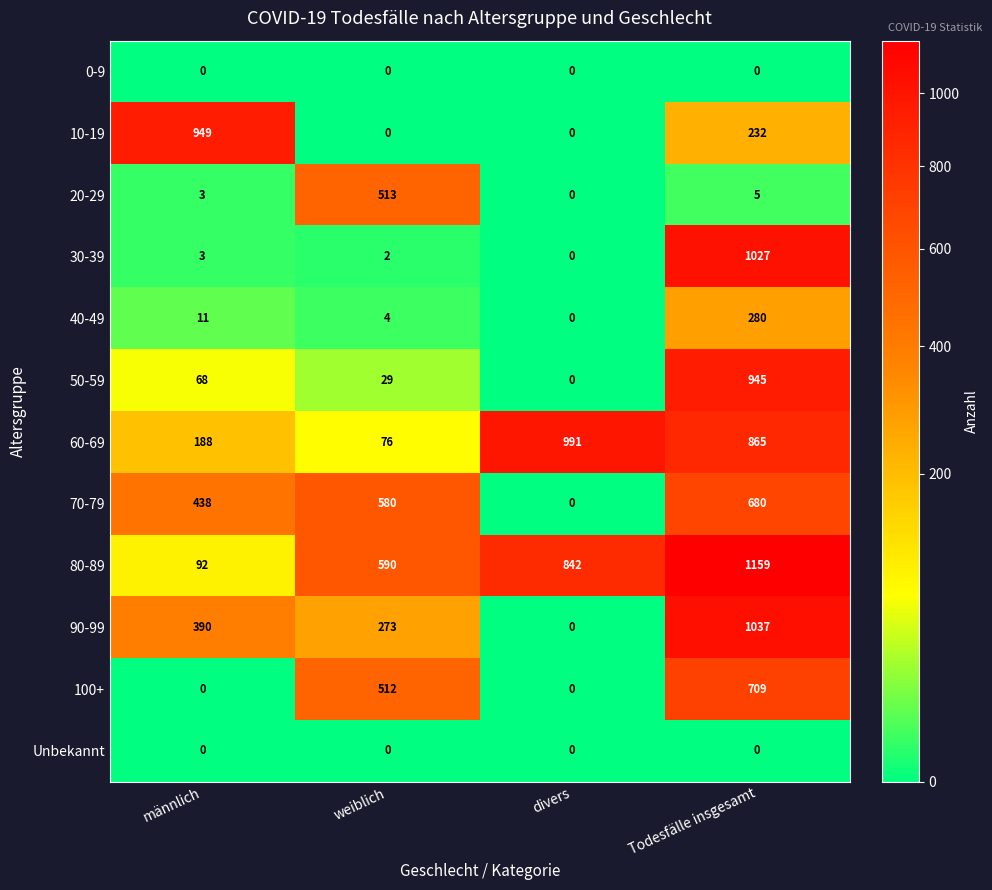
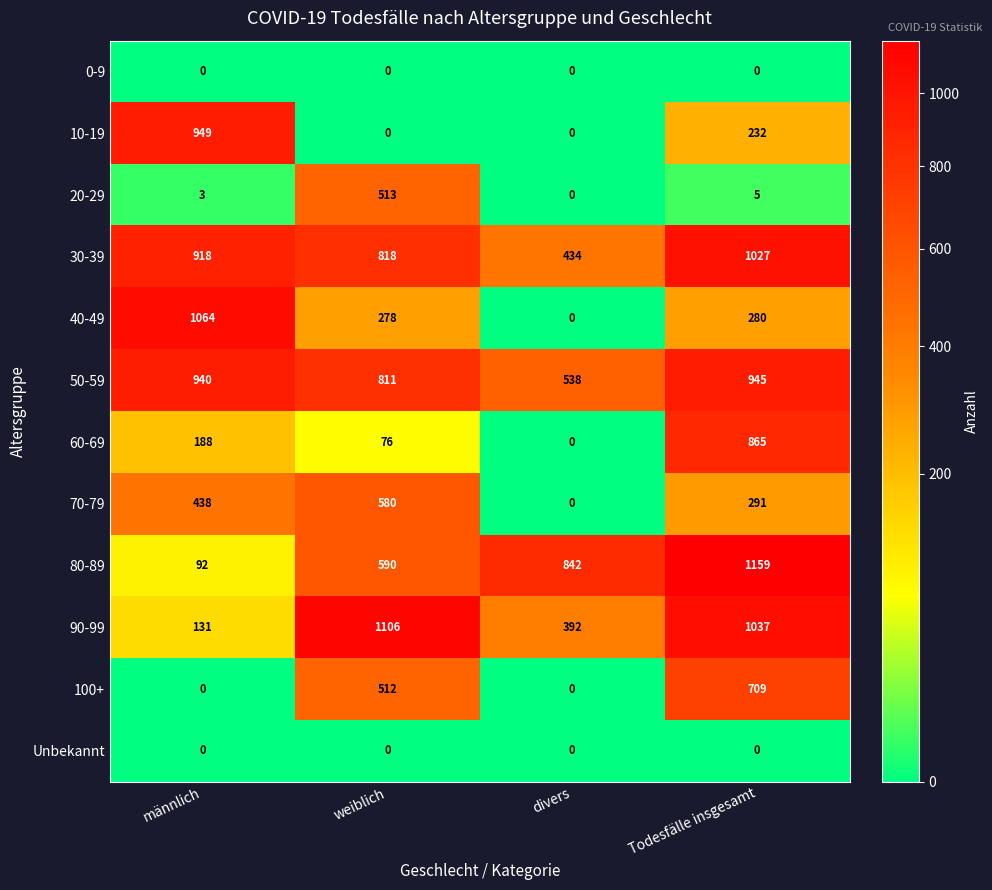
  {
    "0-9": {
      "männlich": 0,
      "weiblich": 0,
      "divers": 0,
      "Todesfälle insgesamt": 0
    },
    "10-19": {
      "männlich": 949,
      "weiblich": 0,
      "divers": 0,
      "Todesfälle insgesamt": 232
    },
    "20-29": {
      "männlich": 3,
      "weiblich": 513,
      "divers": 0,
      "Todesfälle insgesamt": 5
    },
    "30-39": {
-     "männlich": 3,
-     "weiblich": 2,
-     "divers": 0,
+     "männlich": 918,
+     "weiblich": 818,
+     "divers": 434,
      "Todesfälle insgesamt": 1027
    },
    "40-49": {
-     "männlich": 11,
-     "weiblich": 4,
+     "männlich": 1064,
+     "weiblich": 278,
      "divers": 0,
      "Todesfälle insgesamt": 280
    },
    "50-59": {
-     "männlich": 68,
-     "weiblich": 29,
-     "divers": 0,
+     "männlich": 940,
+     "weiblich": 811,
+     "divers": 538,
      "Todesfälle insgesamt": 945
    },
    "60-69": {
      "männlich": 188,
      "weiblich": 76,
-     "divers": 991,
+     "divers": 0,
      "Todesfälle insgesamt": 865
    },
    "70-79": {
      "männlich": 438,
      "weiblich": 580,
      "divers": 0,
-     "Todesfälle insgesamt": 680
+     "Todesfälle insgesamt": 291
    },
    "80-89": {
      "männlich": 92,
      "weiblich": 590,
      "divers": 842,
      "Todesfälle insgesamt": 1159
    },
    "90-99": {
-     "männlich": 390,
-     "weiblich": 273,
-     "divers": 0,
+     "männlich": 131,
+     "weiblich": 1106,
+     "divers": 392,
      "Todesfälle insgesamt": 1037
    },
    "100+": {
      "männlich": 0,
      "weiblich": 512,
      "divers": 0,
      "Todesfälle insgesamt": 709
    },
    "Unbekannt": {
      "männlich": 0,
      "weiblich": 0,
      "divers": 0,
      "Todesfälle insgesamt": 0
    }
  }
